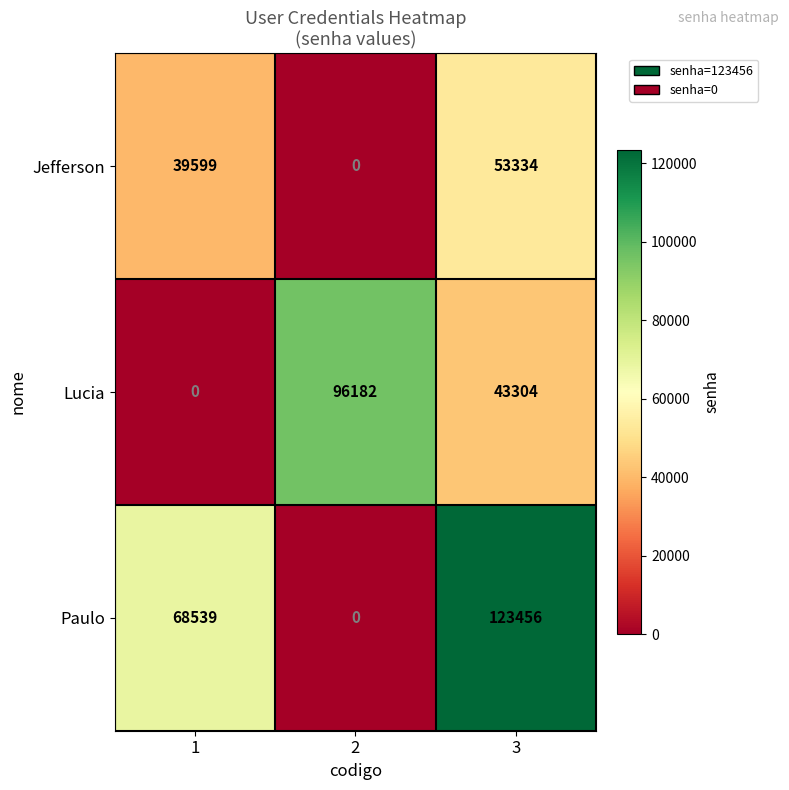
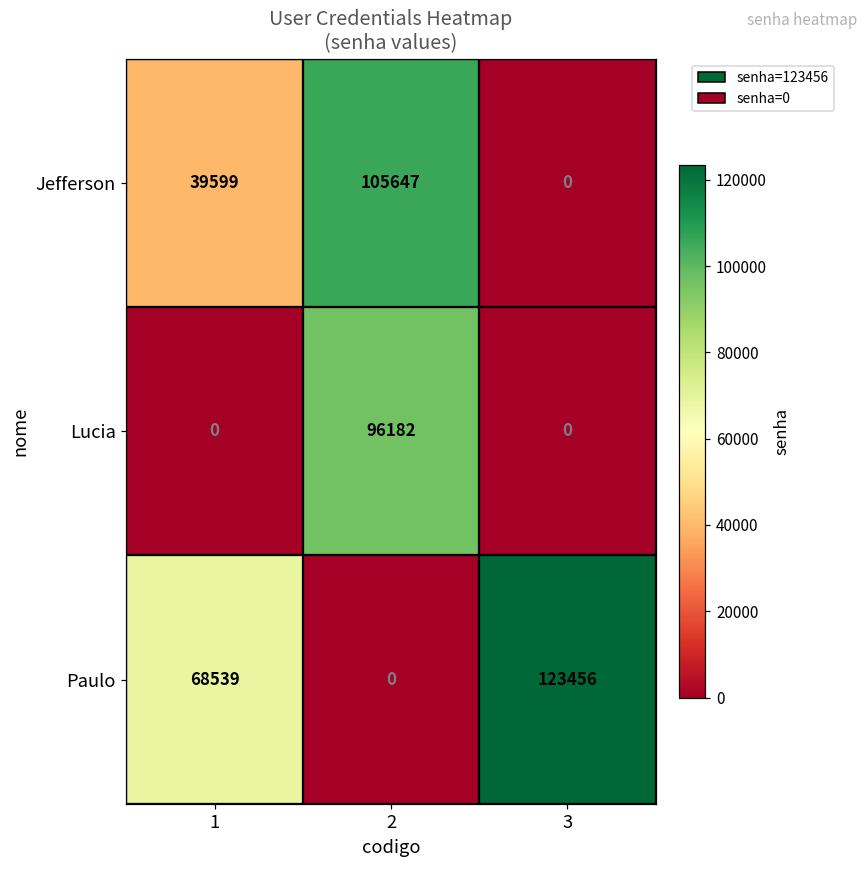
  {
    "Jefferson": {
      "1": 39599,
-     "2": 0,
-     "3": 53334
+     "2": 105647,
+     "3": 0
    },
    "Lucia": {
      "1": 0,
      "2": 96182,
-     "3": 43304
+     "3": 0
    },
    "Paulo": {
      "1": 68539,
      "2": 0,
      "3": 123456
    }
  }
